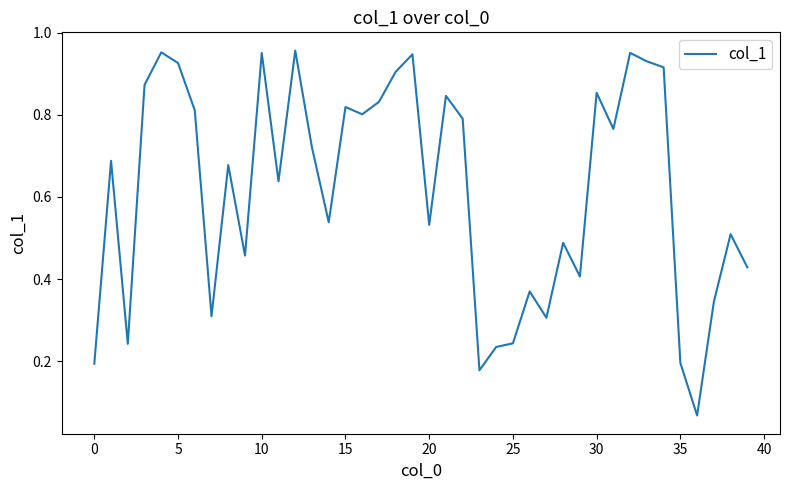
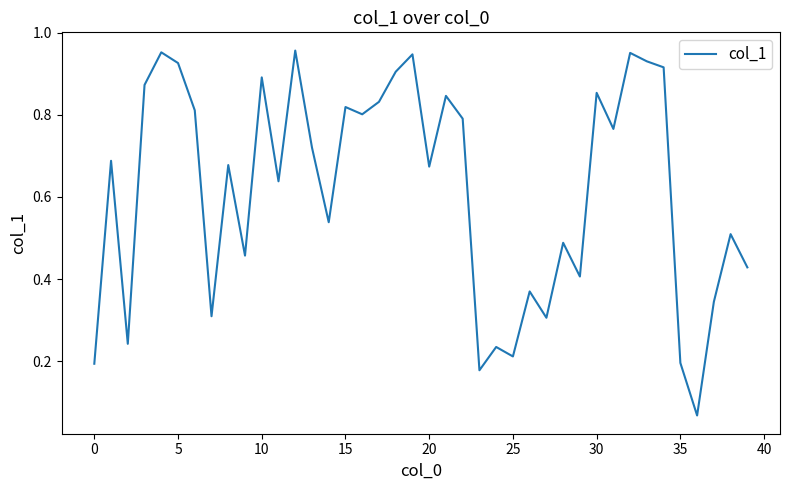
  {
    "0": 0.19,
    "5": 0.93,
-   "10": 0.95,
+   "10": 0.89,
    "15": 0.82,
-   "20": 0.53,
-   "25": 0.24,
+   "20": 0.67,
+   "25": 0.21,
    "30": 0.85,
    "35": 0.20
  }
